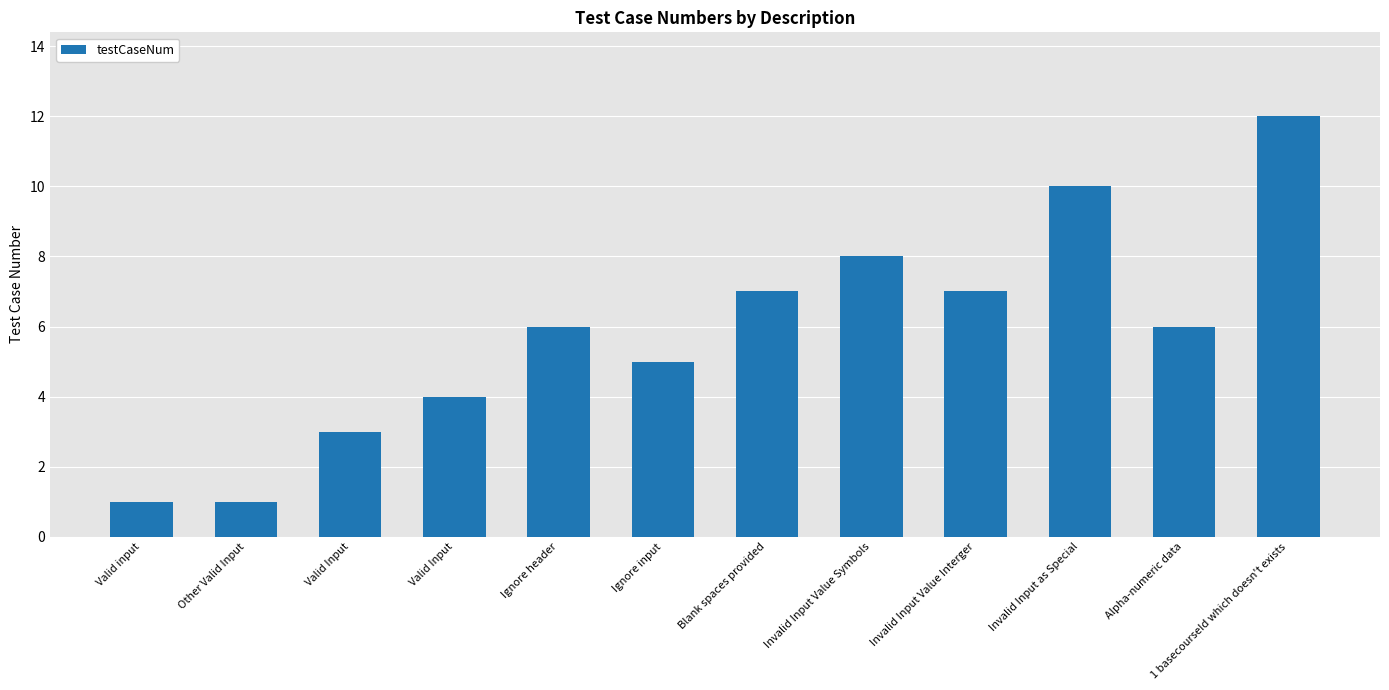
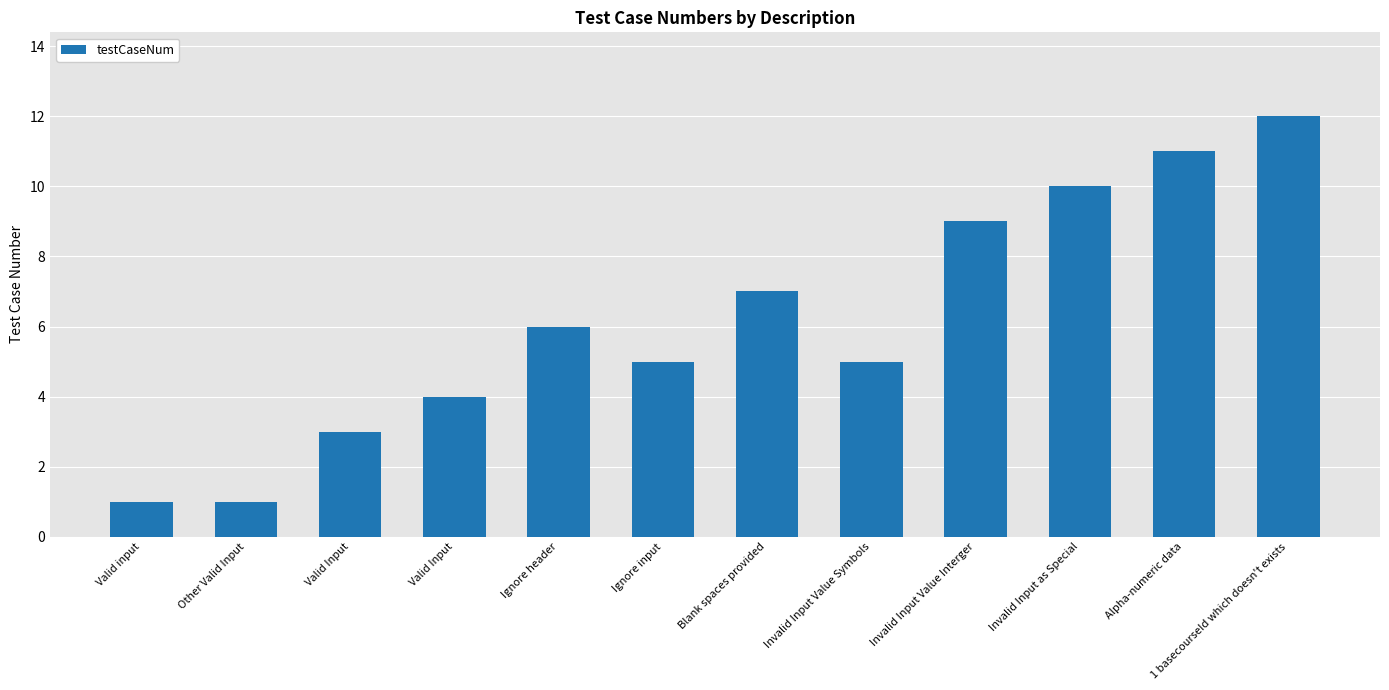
  {
    "Valid input": 1,
    "Other Valid Input": 1,
    "Ignore header": 6,
    "Ignore input": 5,
    "Blank spaces provided": 7,
-   "Invalid Input Value Symbols": 8,
-   "Invalid Input Value Interger": 7,
+   "Invalid Input Value Symbols": 5,
+   "Invalid Input Value Interger": 9,
    "Invalid Input as Special": 10,
-   "Alpha-numeric data": 6,
+   "Alpha-numeric data": 11,
    "1 basecourseId which doesn't exists": 12
  }
